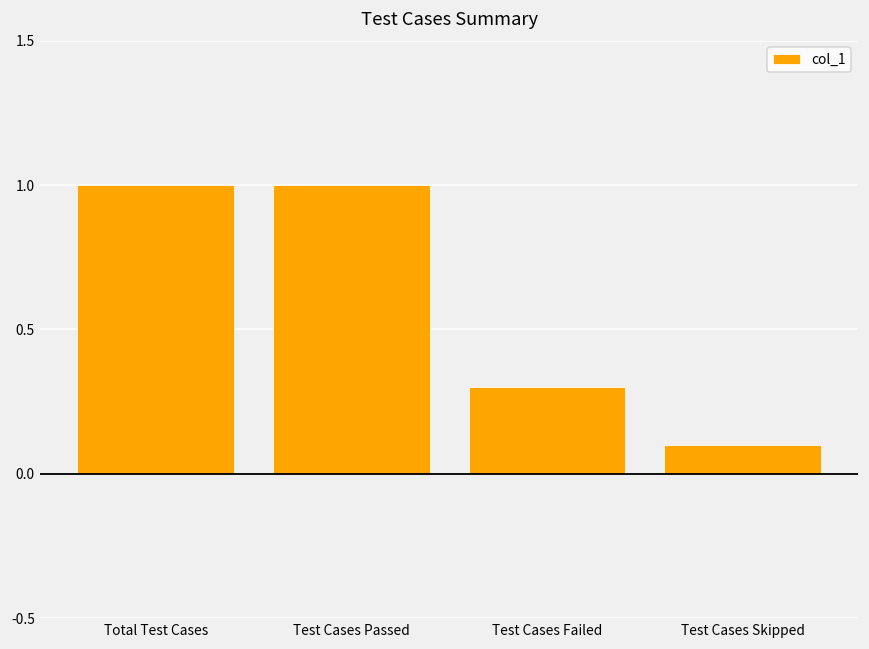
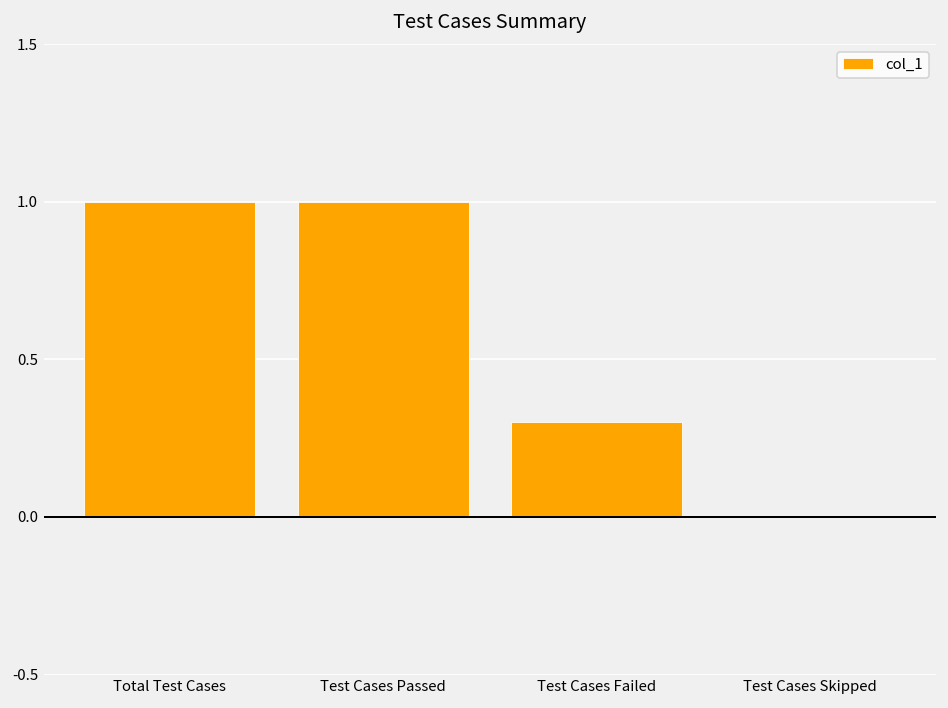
  {
    "Total Test Cases": 1.0,
    "Test Cases Passed": 1.0,
    "Test Cases Failed": 0.3,
-   "Test Cases Skipped": 0.1
+   "Test Cases Skipped": 0.0
  }
